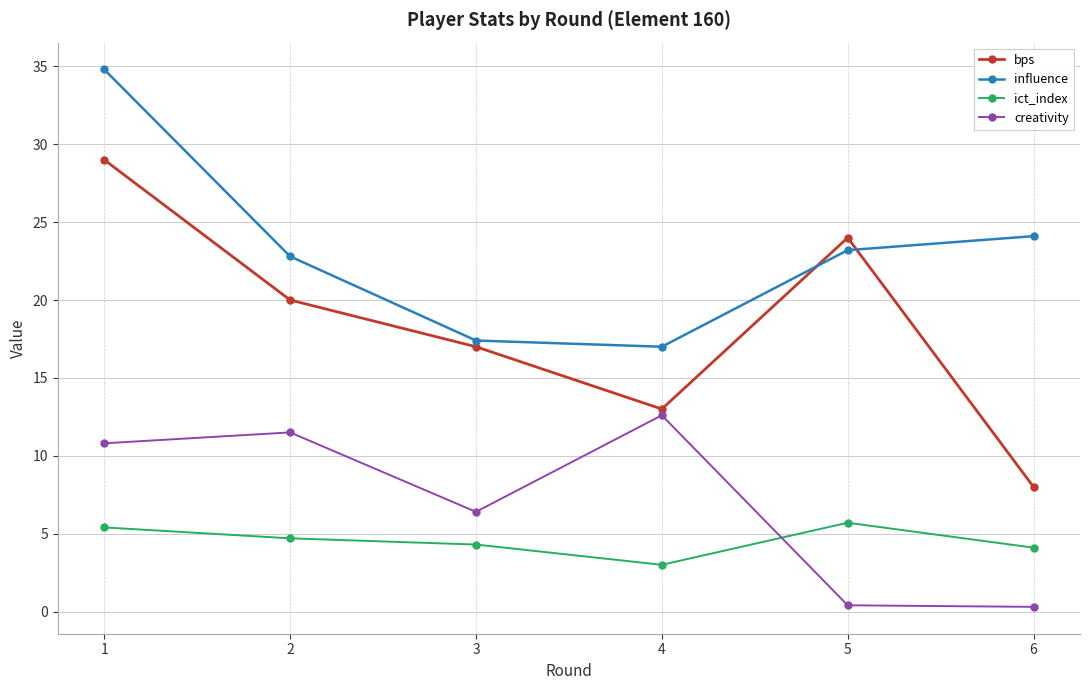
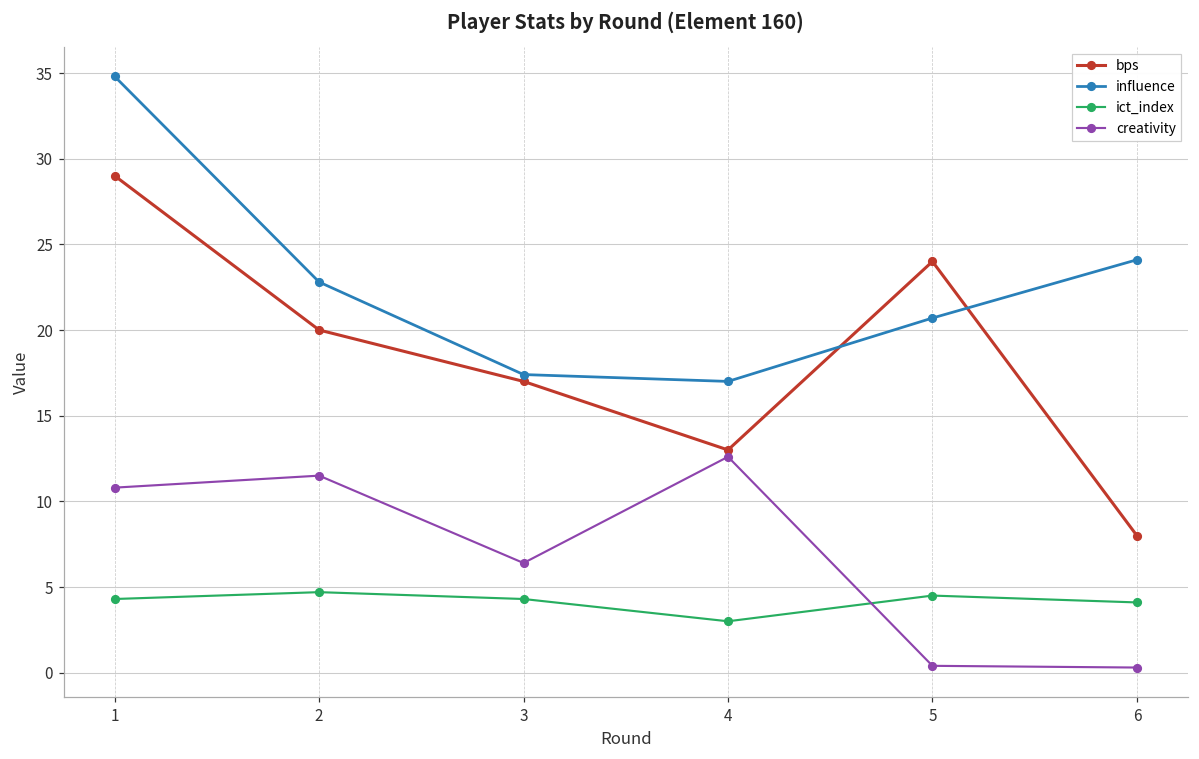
  {
    "bps": {
      "1": 29.0,
      "2": 20.0,
      "3": 17.0,
      "4": 13.0,
      "5": 24.0,
      "6": 8.0
    },
    "influence": {
      "1": 34.8,
      "2": 22.8,
      "3": 17.4,
      "4": 17.0,
-     "5": 23.2,
+     "5": 20.7,
      "6": 24.1
    },
    "ict_index": {
-     "1": 5.4,
+     "1": 4.3,
      "2": 4.7,
      "3": 4.3,
      "4": 3.0,
-     "5": 5.7,
+     "5": 4.5,
      "6": 4.1
    },
    "creativity": {
      "1": 10.8,
      "2": 11.5,
      "3": 6.4,
      "4": 12.6,
      "5": 0.4,
      "6": 0.3
    }
  }
